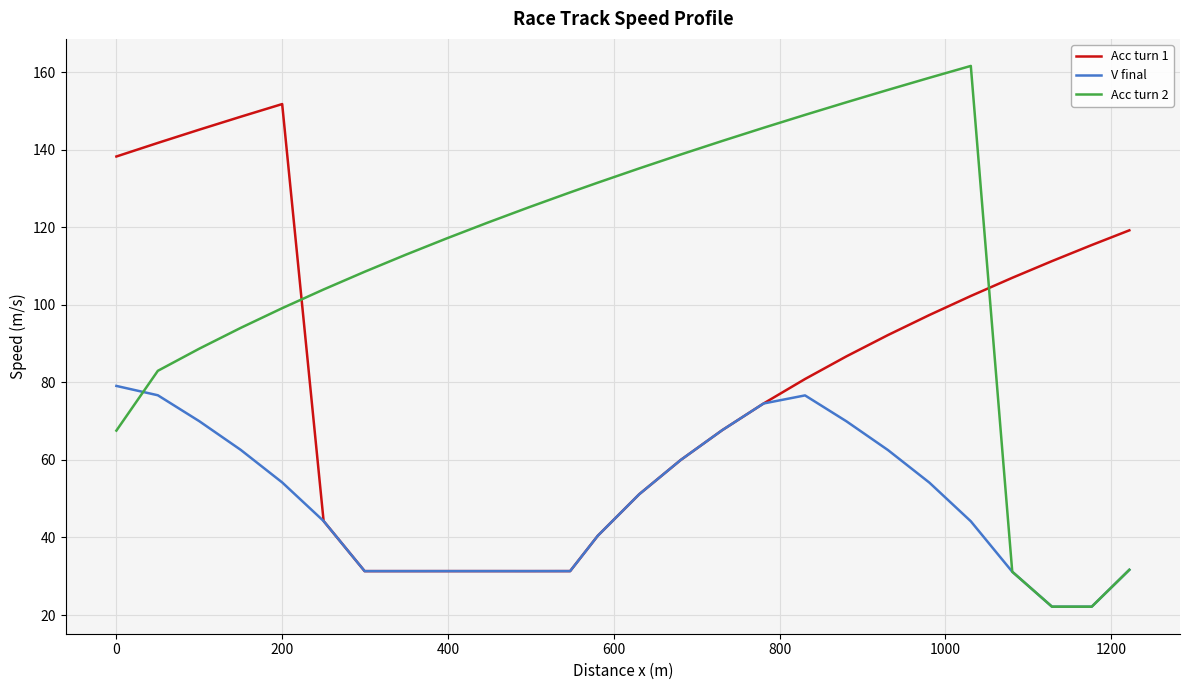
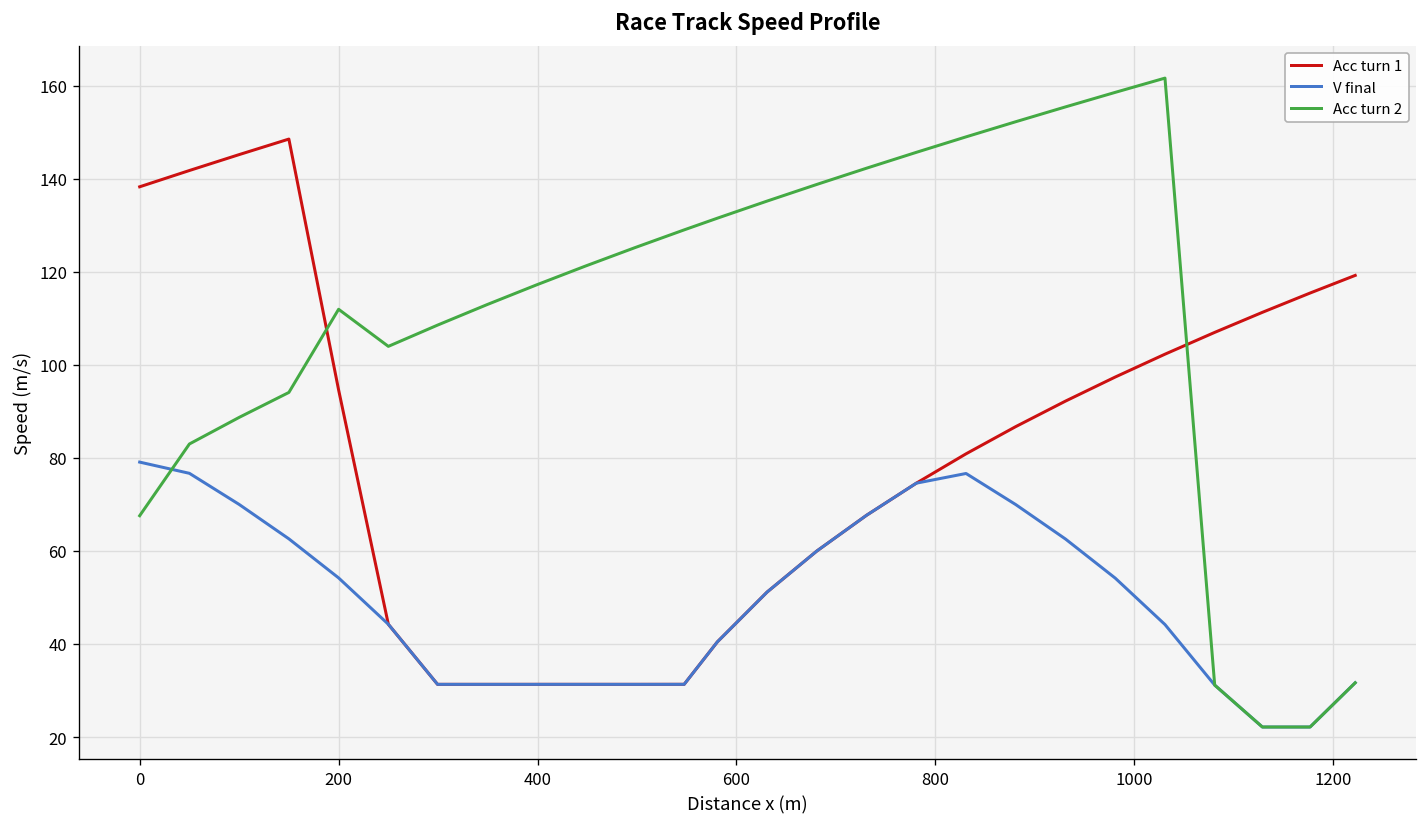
  {
    "Acc turn 1": {
      "0": 138,
-     "200": 152
+     "200": 95
    },
    "V final": {
      "0": 79,
      "200": 54
    },
    "Acc turn 2": {
      "0": 68,
-     "200": 99
+     "200": 112
    }
  }
